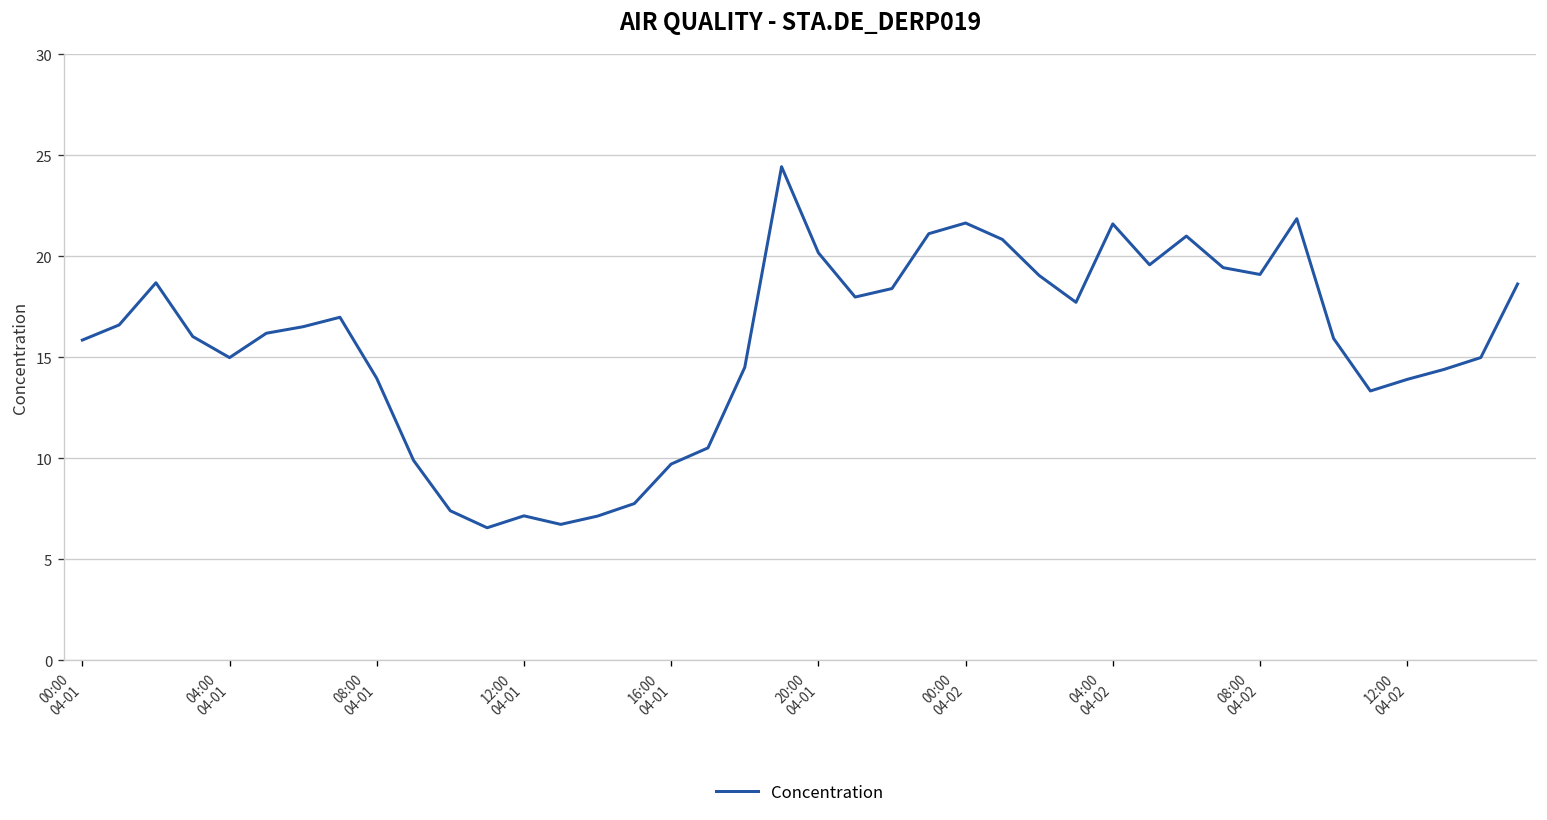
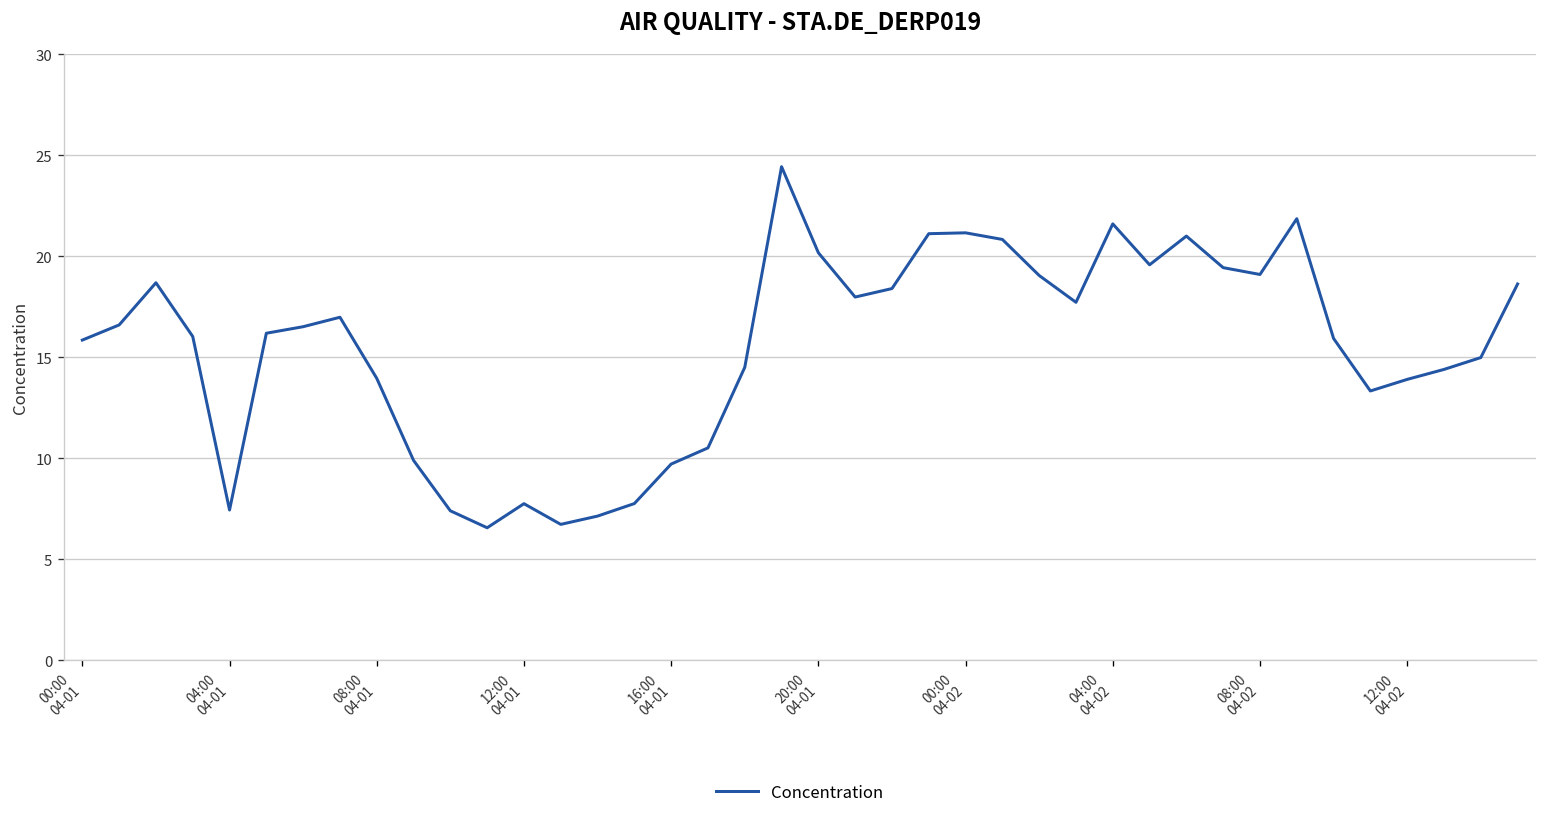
  {
    "00:00 04-01": 15.9,
-   "04:00 04-01": 15.0,
+   "04:00 04-01": 7.4,
    "08:00 04-01": 14.0,
-   "12:00 04-01": 7.2,
+   "12:00 04-01": 7.8,
    "16:00 04-01": 9.7,
    "20:00 04-01": 20.2,
-   "00:00 04-02": 21.7,
+   "00:00 04-02": 21.2,
    "04:00 04-02": 21.6,
    "08:00 04-02": 19.1,
    "12:00 04-02": 13.9
  }
